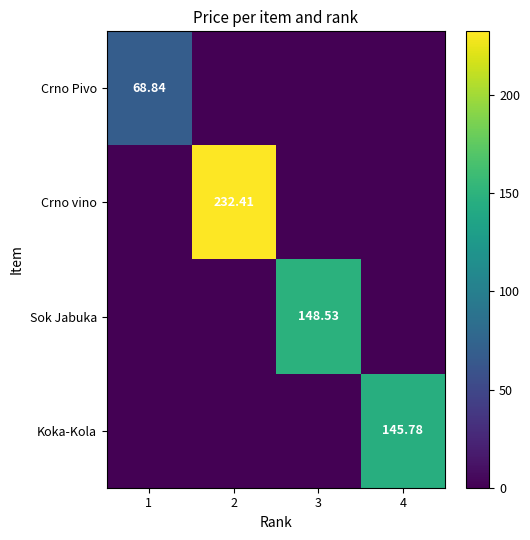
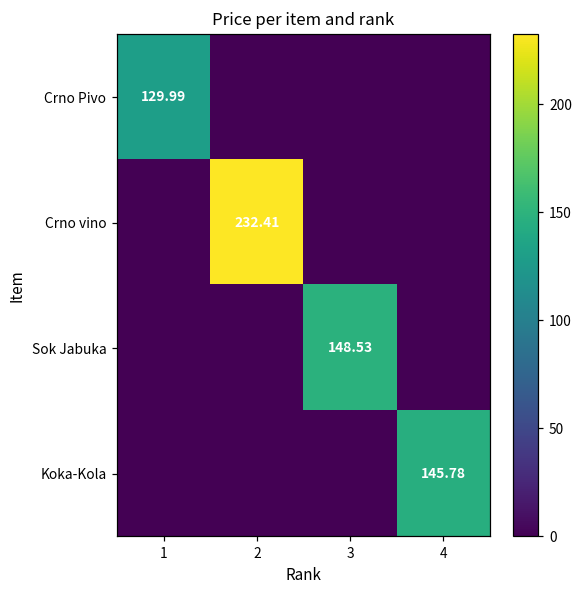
  {
    "Crno Pivo": {
-     "1": 68.84
+     "1": 129.99
    },
    "Crno vino": {
      "2": 232.41
    },
    "Sok Jabuka": {
      "3": 148.53
    },
    "Koka-Kola": {
      "4": 145.78
    }
  }
